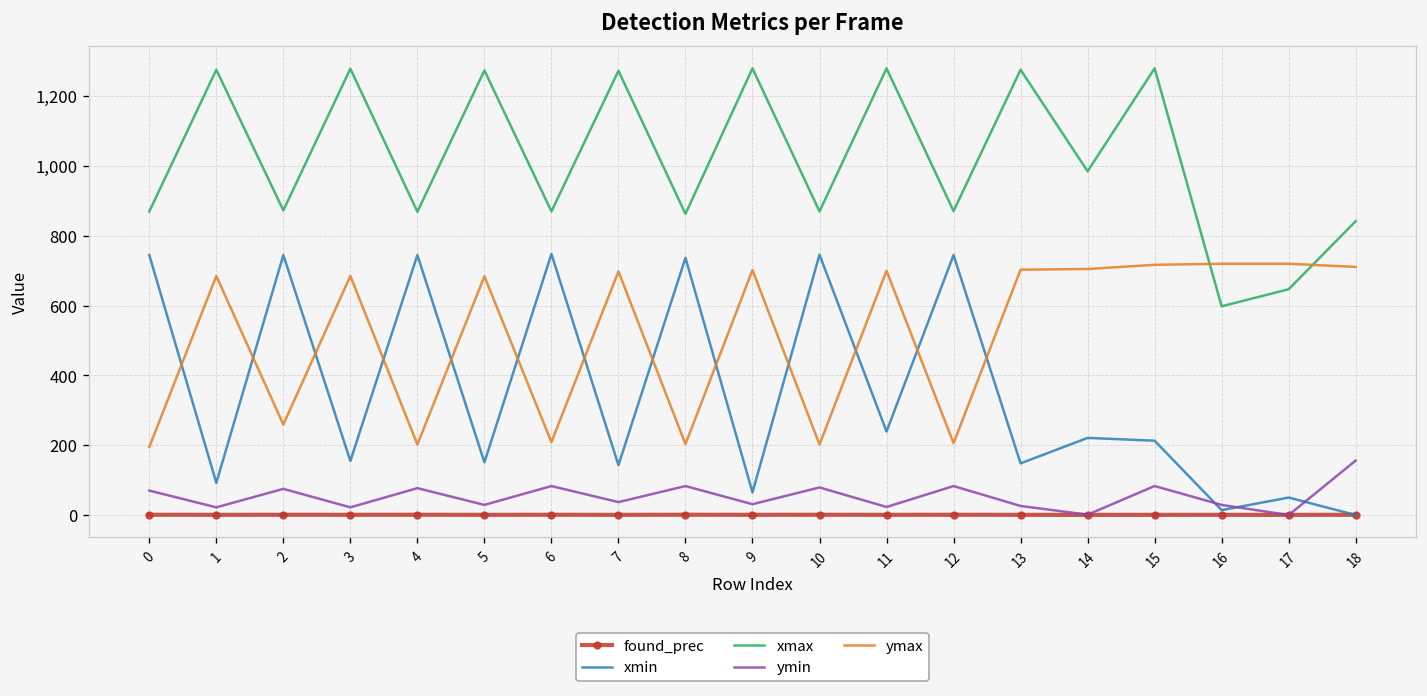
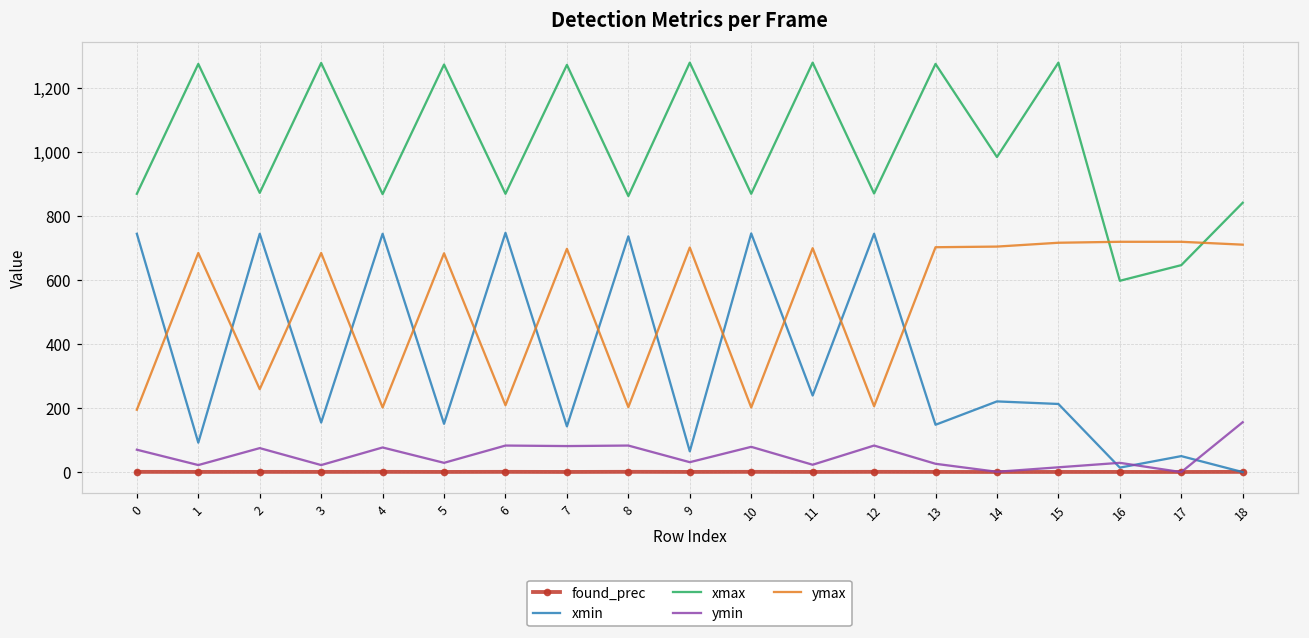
  {
    "found_prec": {
      "0": "0",
      "1": "0",
      "2": "0",
      "3": "0",
      "4": "0",
      "5": "0",
      "6": "0",
      "7": "0",
      "8": "0",
      "9": "0",
      "10": "0",
      "11": "0",
      "12": "0",
      "13": "0",
      "15": "0",
      "16": "0"
    },
    "xmin": {
      "0": "750",
      "1": "90",
      "2": "750",
      "3": "160",
      "4": "750",
      "5": "150",
      "6": "750",
      "7": "140",
      "8": "740",
      "9": "70",
      "10": "750",
      "11": "240",
      "12": "750",
      "13": "150",
      "14": "220",
      "15": "210",
      "16": "10",
      "17": "50"
    },
    "xmax": {
      "0": "870",
      "1": "1,280",
      "2": "870",
      "3": "1,280",
      "4": "870",
      "5": "1,270",
      "6": "870",
      "7": "1,270",
      "8": "860",
      "9": "1,280",
      "10": "870",
      "11": "1,280",
      "12": "870",
      "13": "1,280",
      "14": "990",
      "15": "1,280",
      "16": "600",
      "17": "650",
      "18": "840"
    },
    "ymin": {
      "0": "70",
      "1": "20",
      "2": "80",
      "3": "20",
      "4": "80",
      "5": "30",
      "6": "80",
-     "7": "40",
+     "7": "80",
      "8": "80",
      "9": "30",
      "10": "80",
      "11": "20",
      "12": "80",
      "13": "30",
-     "15": "80",
+     "15": "20",
      "16": "30",
      "18": "160"
    },
    "ymax": {
      "0": "200",
      "1": "690",
      "2": "260",
      "3": "690",
      "4": "200",
      "5": "680",
      "6": "210",
      "7": "700",
      "8": "200",
      "9": "700",
      "10": "200",
      "11": "700",
      "12": "210",
      "13": "700",
      "14": "710",
      "15": "720",
      "16": "720",
      "17": "720",
      "18": "710"
    }
  }
